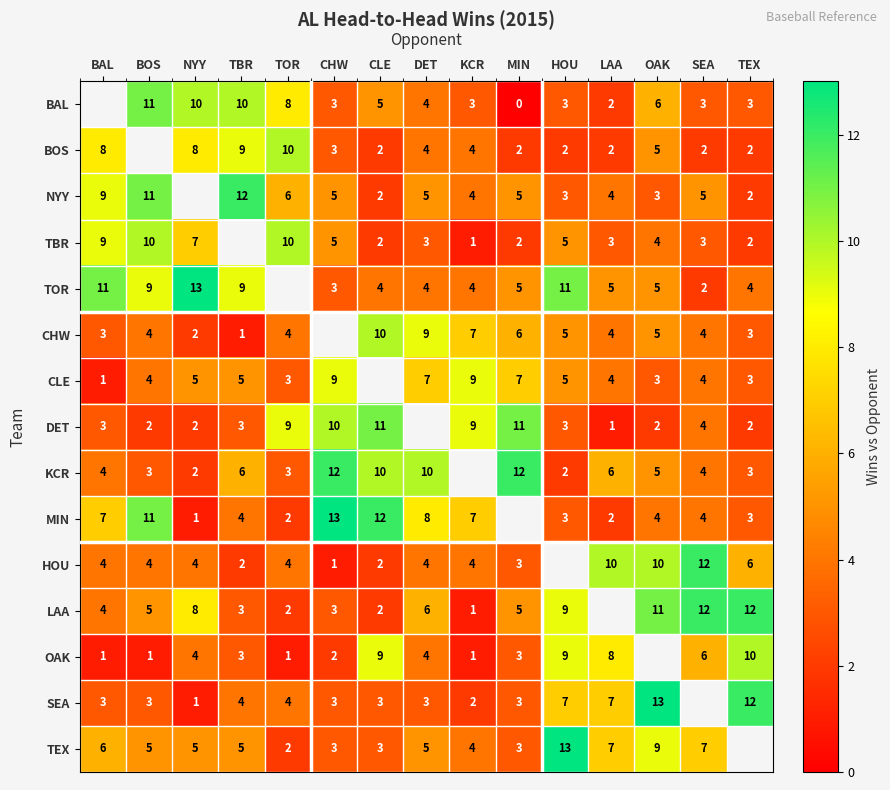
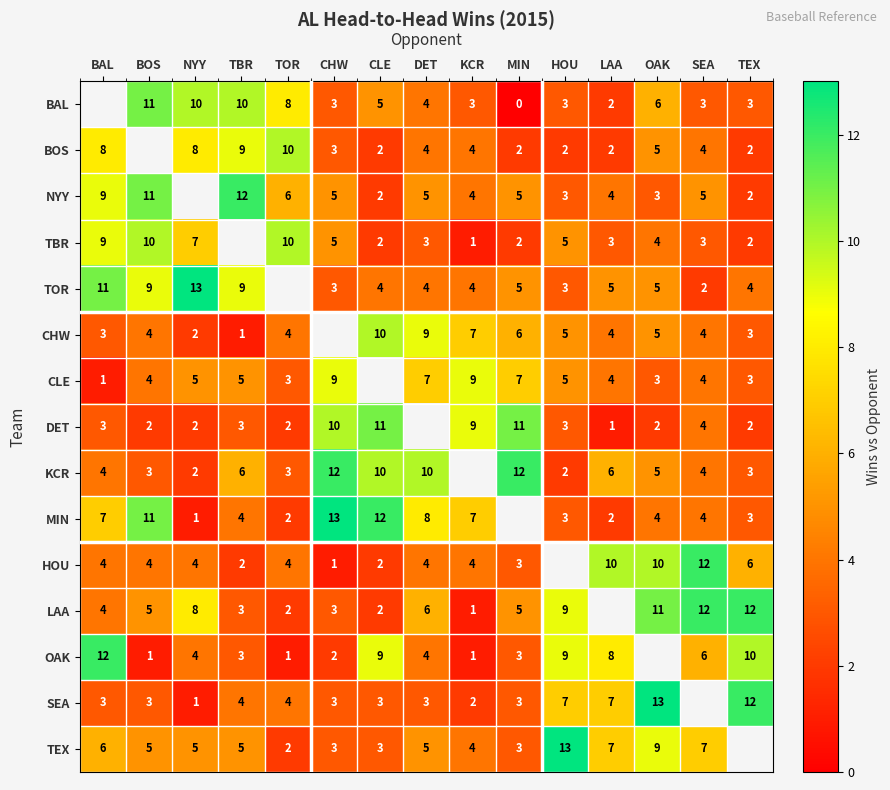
  {
    "BOS": {
      "BAL": 8,
      "NYY": 8,
      "TBR": 9,
      "TOR": 10,
      "CHW": 3,
      "CLE": 2,
      "DET": 4,
      "KCR": 4,
      "MIN": 2,
      "HOU": 2,
      "LAA": 2,
      "OAK": 5,
-     "SEA": 2,
+     "SEA": 4,
      "TEX": 2
    },
    "TOR": {
      "BAL": 11,
      "BOS": 9,
      "NYY": 13,
      "TBR": 9,
      "CHW": 3,
      "CLE": 4,
      "DET": 4,
      "KCR": 4,
      "MIN": 5,
-     "HOU": 11,
+     "HOU": 3,
      "LAA": 5,
      "OAK": 5,
      "SEA": 2,
      "TEX": 4
    },
    "DET": {
      "BAL": 3,
      "BOS": 2,
      "NYY": 2,
      "TBR": 3,
-     "TOR": 9,
+     "TOR": 2,
      "CHW": 10,
      "CLE": 11,
      "KCR": 9,
      "MIN": 11,
      "HOU": 3,
      "LAA": 1,
      "OAK": 2,
      "SEA": 4,
      "TEX": 2
    },
    "OAK": {
-     "BAL": 1,
+     "BAL": 12,
      "BOS": 1,
      "NYY": 4,
      "TBR": 3,
      "TOR": 1,
      "CHW": 2,
      "CLE": 9,
      "DET": 4,
      "KCR": 1,
      "MIN": 3,
      "HOU": 9,
      "LAA": 8,
      "SEA": 6,
      "TEX": 10
    }
  }
